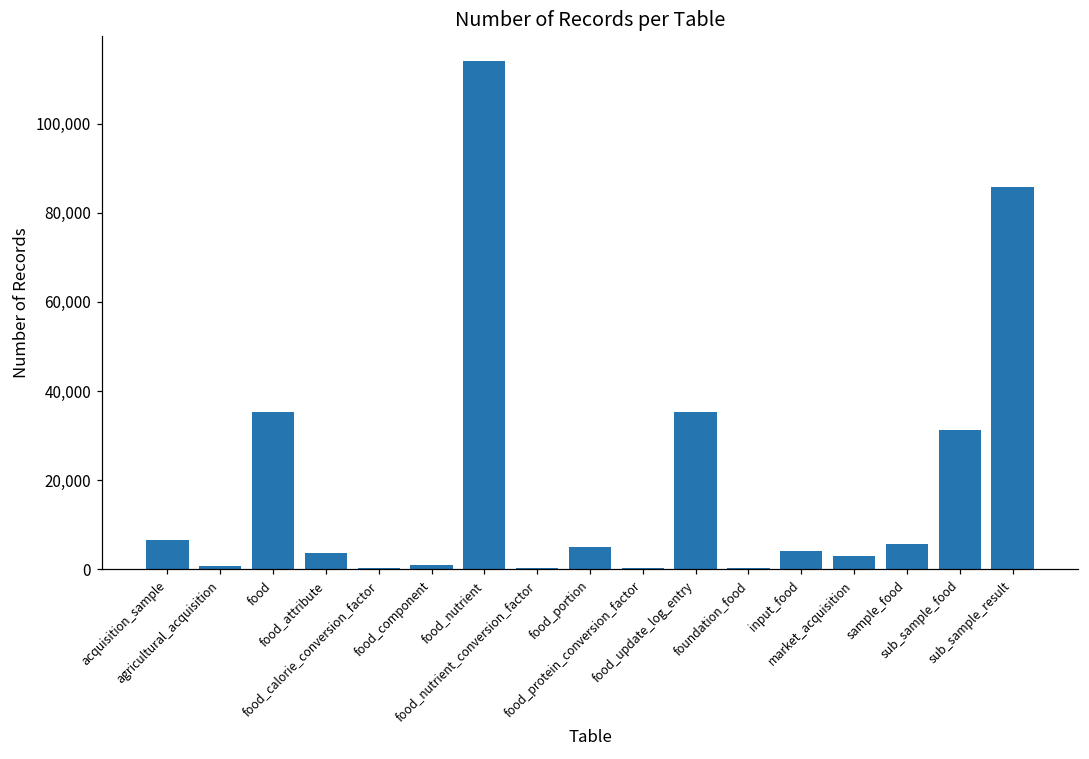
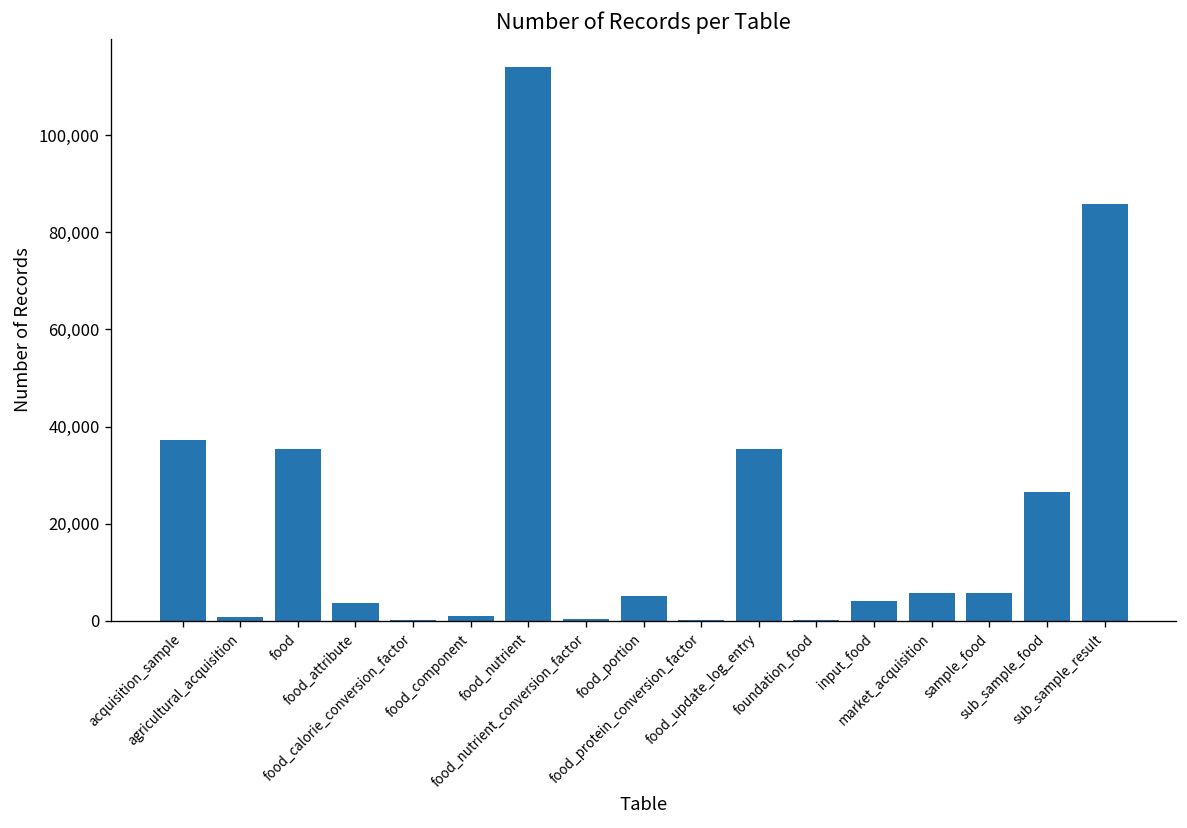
  {
-   "acquisition_sample": "6,000",
+   "acquisition_sample": "37,000",
    "agricultural_acquisition": "1,000",
    "food": "35,000",
    "food_attribute": "4,000",
    "food_component": "1,000",
    "food_nutrient": "114,000",
    "food_portion": "5,000",
    "food_update_log_entry": "35,000",
    "input_food": "4,000",
-   "market_acquisition": "3,000",
+   "market_acquisition": "6,000",
    "sample_food": "6,000",
-   "sub_sample_food": "31,000",
+   "sub_sample_food": "26,000",
    "sub_sample_result": "86,000"
  }
